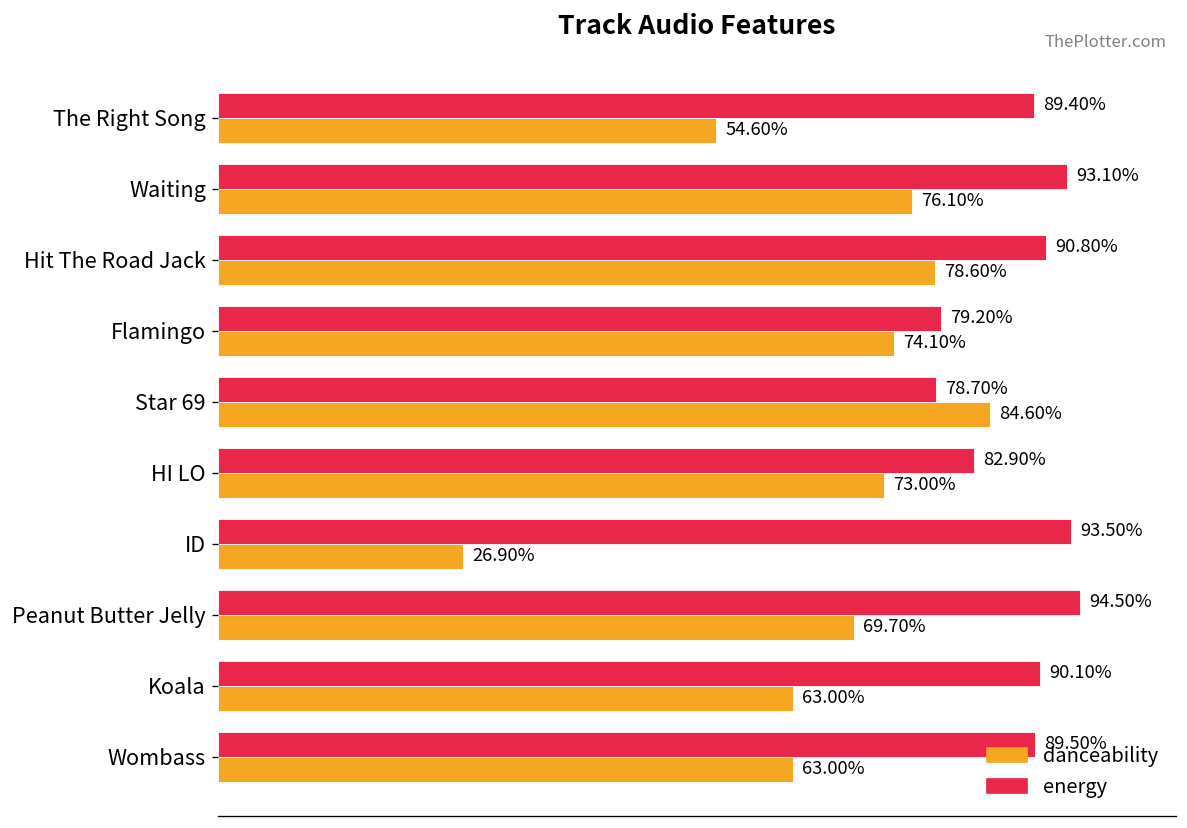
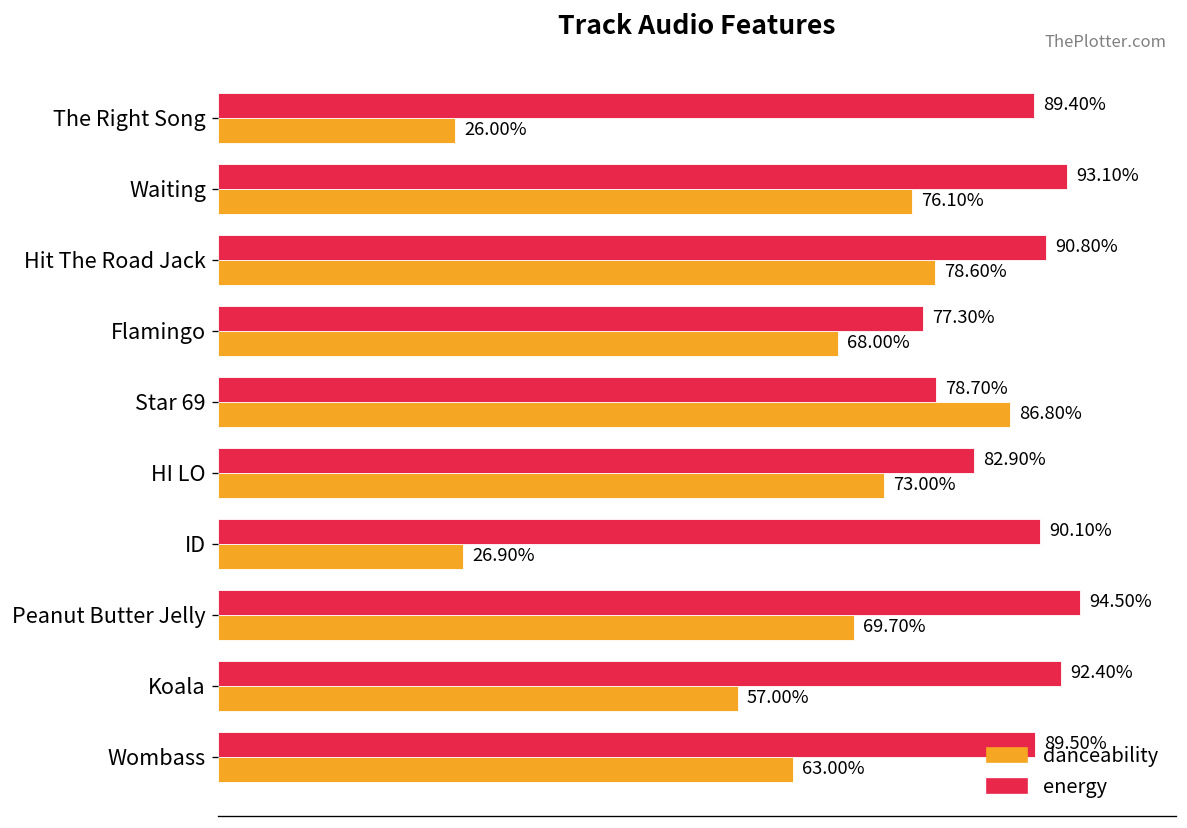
  {
    "danceability": {
-     "The Right Song": "54.60%",
+     "The Right Song": "26.00%",
      "Waiting": "76.10%",
      "Hit The Road Jack": "78.60%",
-     "Flamingo": "74.10%",
-     "Star 69": "84.60%",
+     "Flamingo": "68.00%",
+     "Star 69": "86.80%",
      "HI LO": "73.00%",
      "ID": "26.90%",
      "Peanut Butter Jelly": "69.70%",
-     "Koala": "63.00%",
+     "Koala": "57.00%",
      "Wombass": "63.00%"
    },
    "energy": {
      "The Right Song": "89.40%",
      "Waiting": "93.10%",
      "Hit The Road Jack": "90.80%",
-     "Flamingo": "79.20%",
+     "Flamingo": "77.30%",
      "Star 69": "78.70%",
      "HI LO": "82.90%",
-     "ID": "93.50%",
+     "ID": "90.10%",
      "Peanut Butter Jelly": "94.50%",
-     "Koala": "90.10%",
+     "Koala": "92.40%",
      "Wombass": "89.50%"
    }
  }
